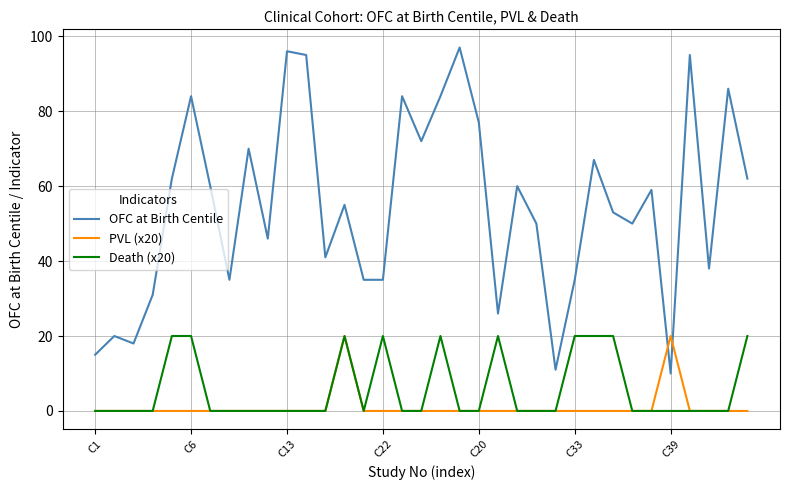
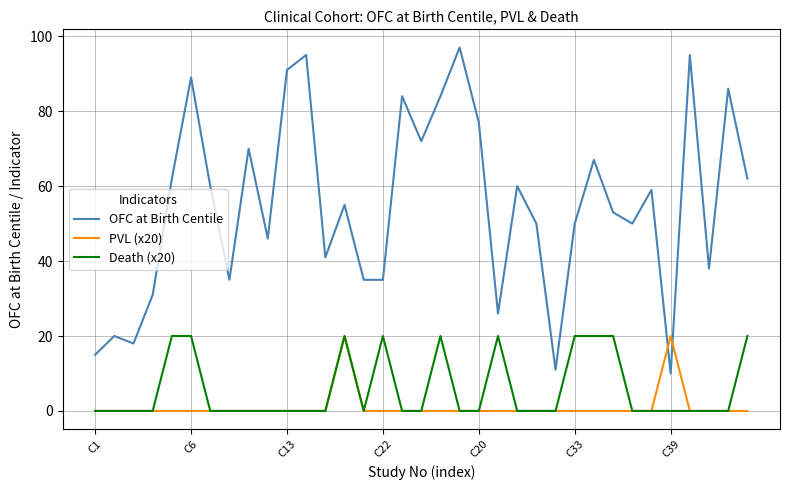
  {
    "OFC at Birth Centile": {
      "C1": 15,
-     "C6": 84,
-     "C13": 96,
+     "C6": 89,
+     "C13": 91,
      "C22": 35,
      "C20": 77,
-     "C33": 35,
+     "C33": 50,
      "C39": 10
    },
    "PVL (x20)": {
      "C6": 0,
      "C22": 0,
      "C33": 0,
      "C39": 20
    },
    "Death (x20)": {
      "C6": 20,
      "C22": 20,
      "C33": 20,
      "C39": 0
    }
  }
